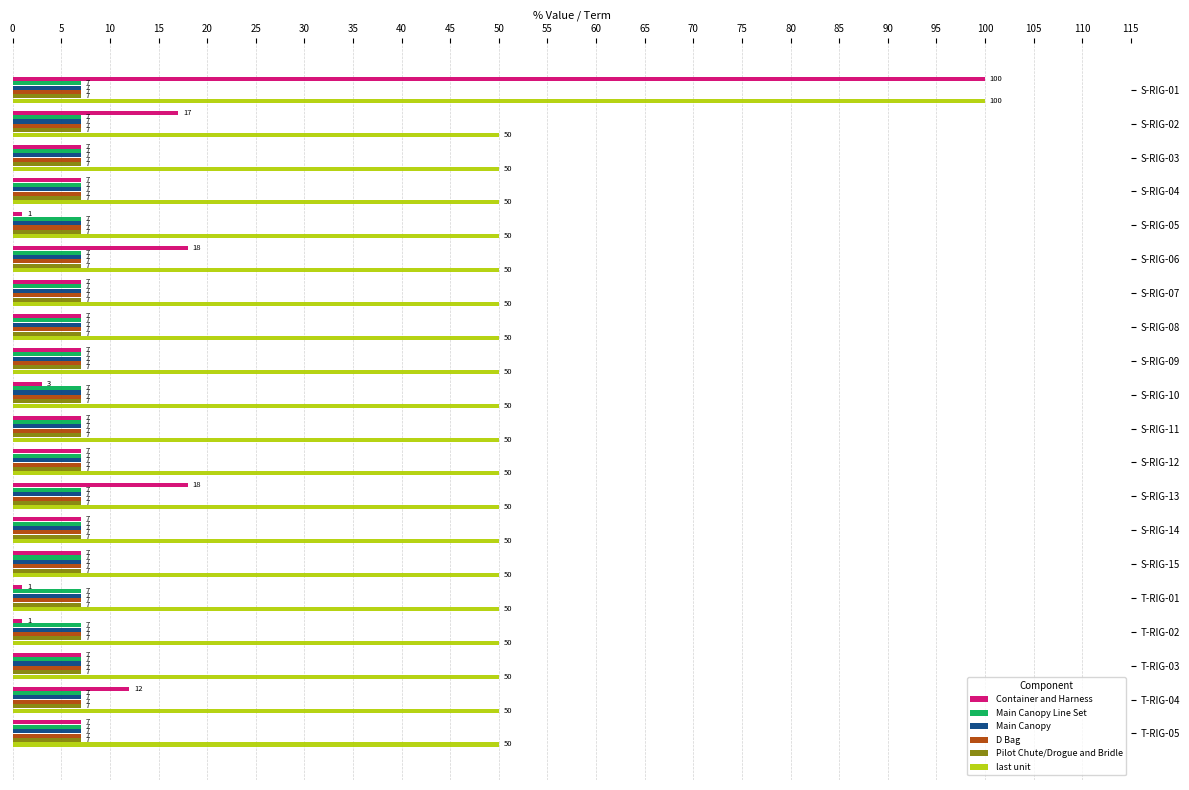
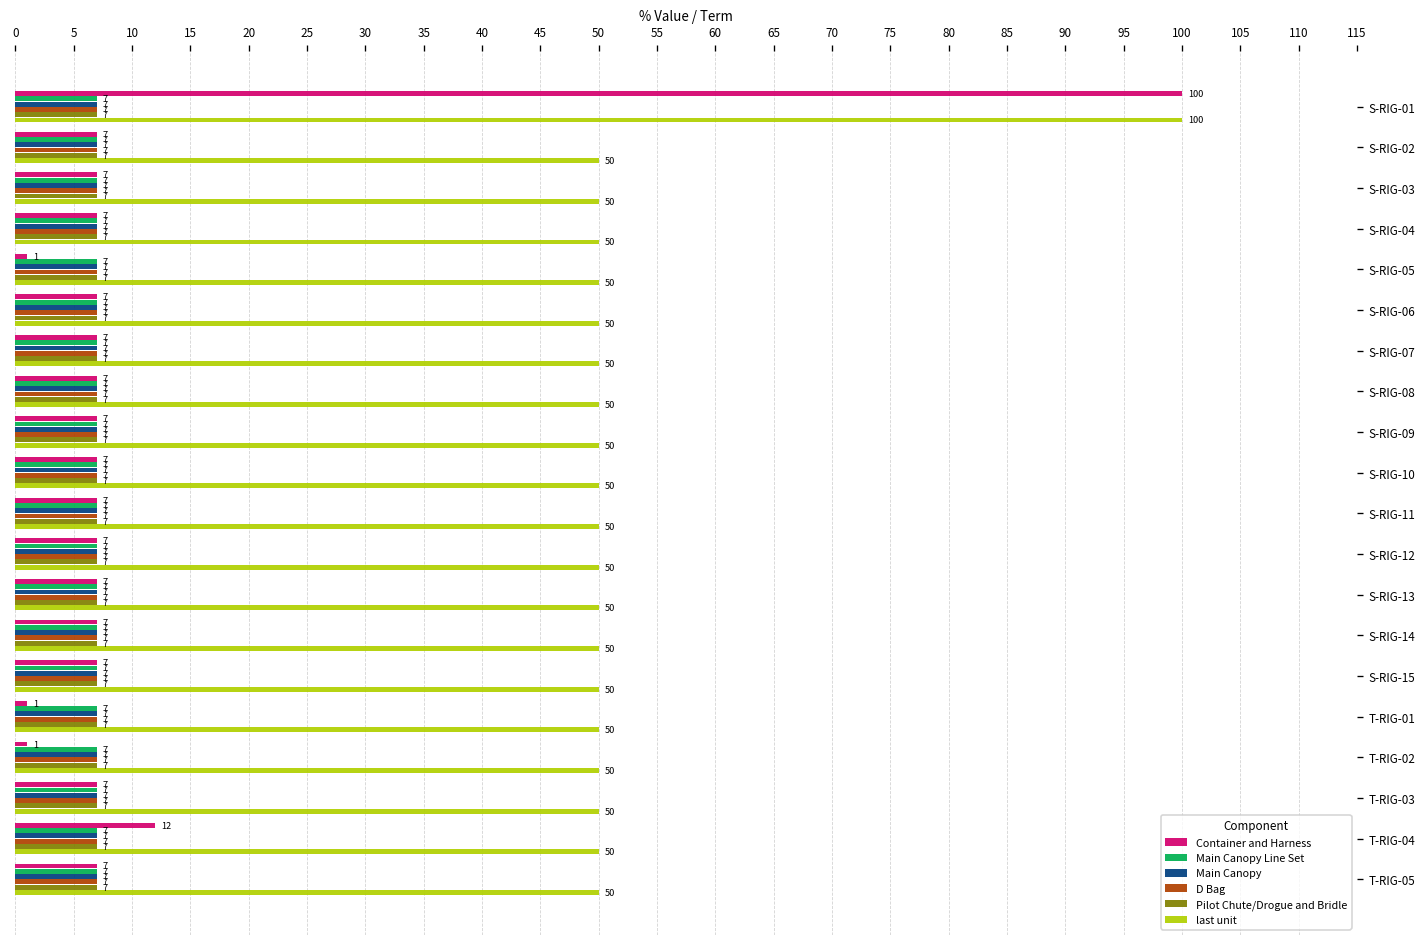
  {
    "Container and Harness": {
      "S-RIG-01": 100,
-     "S-RIG-02": 17,
+     "S-RIG-02": 7,
      "S-RIG-05": 1,
-     "S-RIG-06": 18,
-     "S-RIG-10": 3,
-     "S-RIG-13": 18,
+     "S-RIG-06": 7,
+     "S-RIG-10": 7,
+     "S-RIG-13": 7,
      "T-RIG-01": 1,
      "T-RIG-02": 1,
      "T-RIG-04": 12
    },
    "last unit": {
      "S-RIG-01": 100,
      "S-RIG-02": 50,
      "S-RIG-03": 50,
      "S-RIG-04": 50,
      "S-RIG-05": 50,
      "S-RIG-06": 50,
      "S-RIG-07": 50,
      "S-RIG-08": 50,
      "S-RIG-09": 50,
      "S-RIG-10": 50,
      "S-RIG-11": 50,
      "S-RIG-12": 50,
      "S-RIG-13": 50,
      "S-RIG-14": 50,
      "S-RIG-15": 50,
      "T-RIG-01": 50,
      "T-RIG-02": 50,
      "T-RIG-03": 50,
      "T-RIG-04": 50,
      "T-RIG-05": 50
    }
  }
